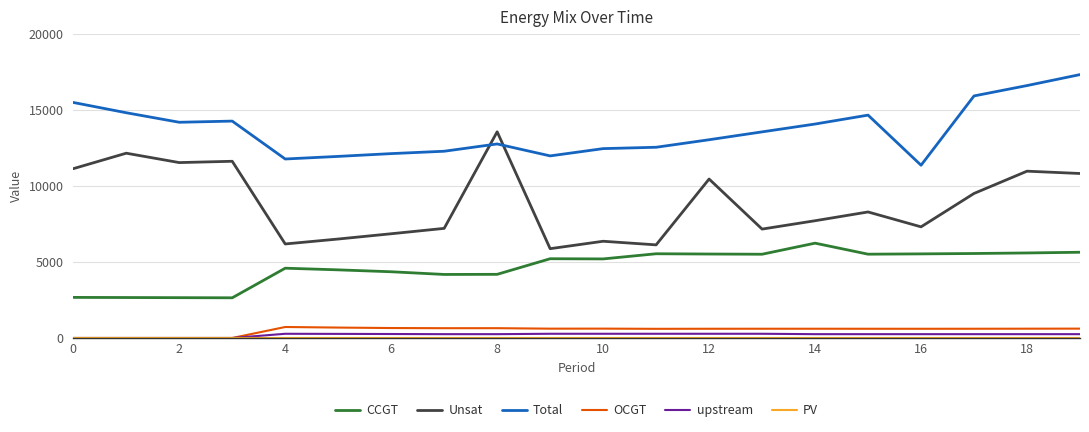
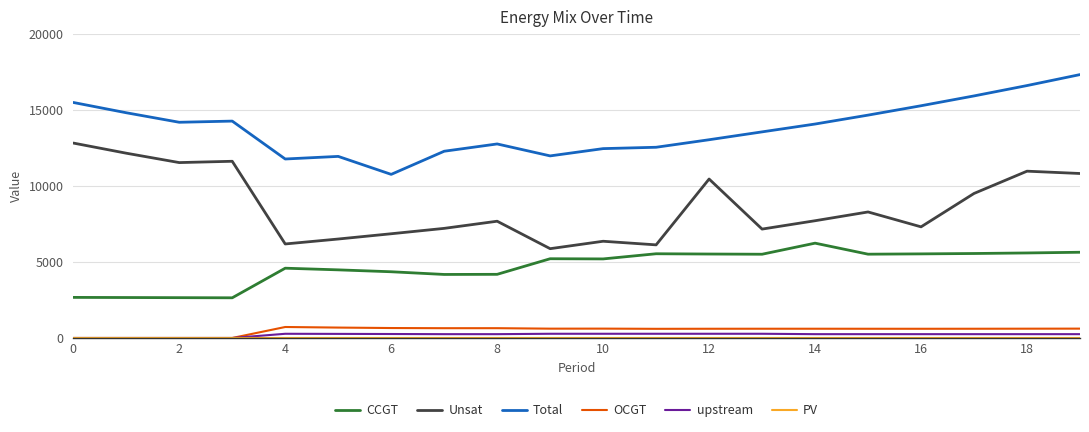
  {
    "CCGT": {
      "0": 2700,
      "2": 2700,
      "4": 4600,
      "6": 4400,
      "8": 4200,
      "10": 5200,
      "12": 5500,
      "14": 6200,
      "16": 5500,
      "18": 5600
    },
    "Unsat": {
-     "0": 11100,
+     "0": 12800,
      "2": 11500,
      "4": 6200,
      "6": 6900,
-     "8": 13600,
+     "8": 7700,
      "10": 6400,
      "12": 10400,
      "14": 7700,
      "16": 7300,
      "18": 11000
    },
    "Total": {
      "0": 15500,
      "2": 14200,
      "4": 11800,
-     "6": 12100,
+     "6": 10800,
      "8": 12800,
      "10": 12400,
      "12": 13000,
      "14": 14100,
-     "16": 11400,
+     "16": 15300,
      "18": 16600
    },
    "OCGT": {
      "4": 700,
      "6": 700,
      "8": 600,
      "10": 600,
      "12": 600,
      "14": 600,
      "16": 600,
      "18": 600
    },
    "upstream": {
      "4": 300,
      "6": 300,
      "8": 300,
      "10": 300,
      "12": 300,
      "14": 300,
      "16": 300,
      "18": 300
    },
    "PV": {
      "4": 0,
      "6": 0,
      "8": 0,
      "10": 0,
      "12": 0,
      "14": 0,
      "16": 0,
      "18": 0
    }
  }
